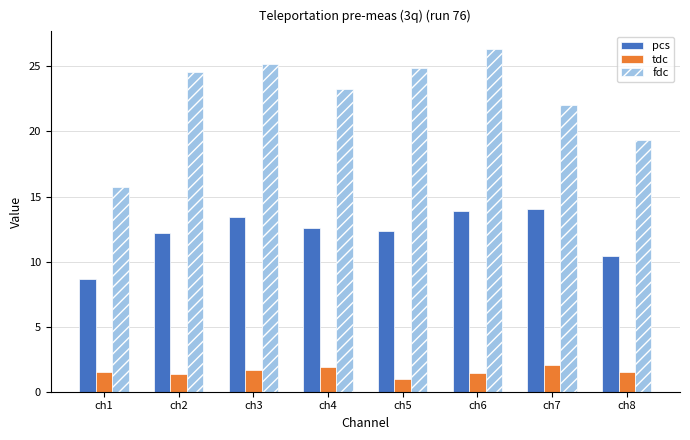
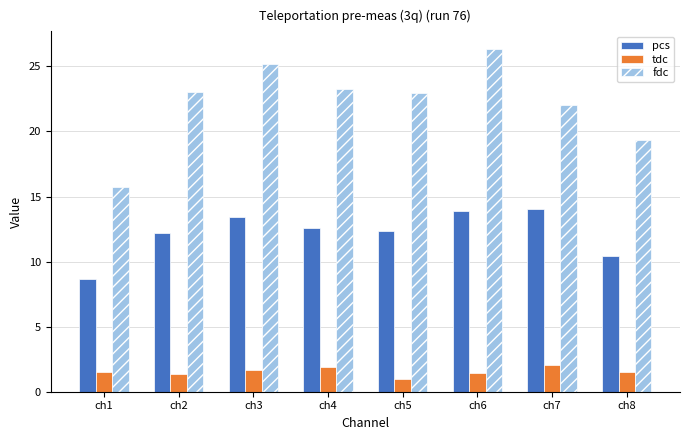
  {
    "pcs": {
      "ch1": 8.6,
      "ch2": 12.2,
      "ch3": 13.4,
      "ch4": 12.6,
      "ch5": 12.4,
      "ch6": 13.9,
      "ch7": 14.0,
      "ch8": 10.4
    },
    "tdc": {
      "ch1": 1.5,
      "ch2": 1.3,
      "ch3": 1.7,
      "ch4": 1.9,
      "ch5": 1.0,
      "ch6": 1.5,
      "ch7": 2.0,
      "ch8": 1.5
    },
    "fdc": {
      "ch1": 15.8,
-     "ch2": 24.6,
+     "ch2": 23.0,
      "ch3": 25.2,
      "ch4": 23.2,
-     "ch5": 24.9,
+     "ch5": 22.9,
      "ch6": 26.4,
      "ch7": 22.0,
      "ch8": 19.3
    }
  }
